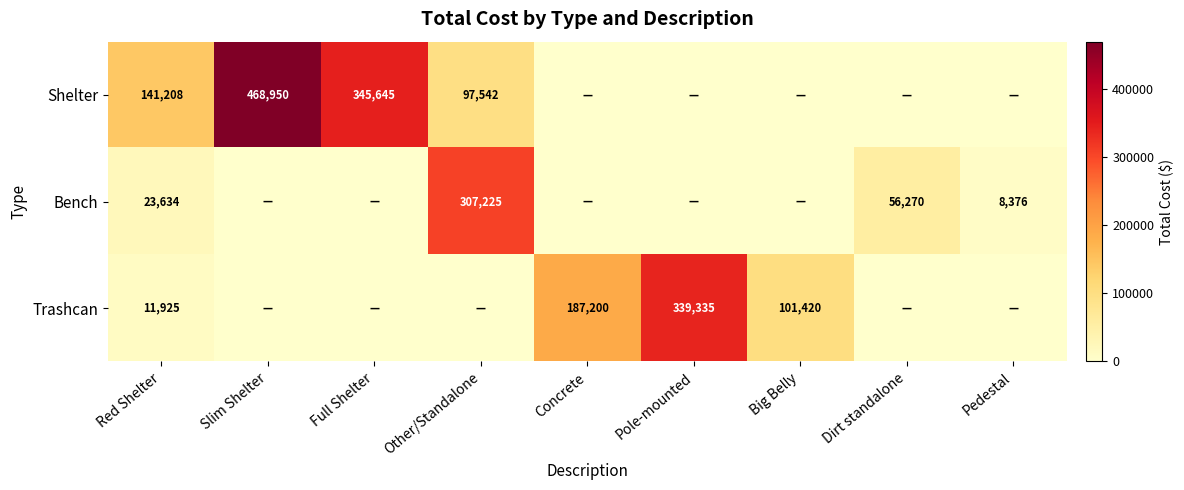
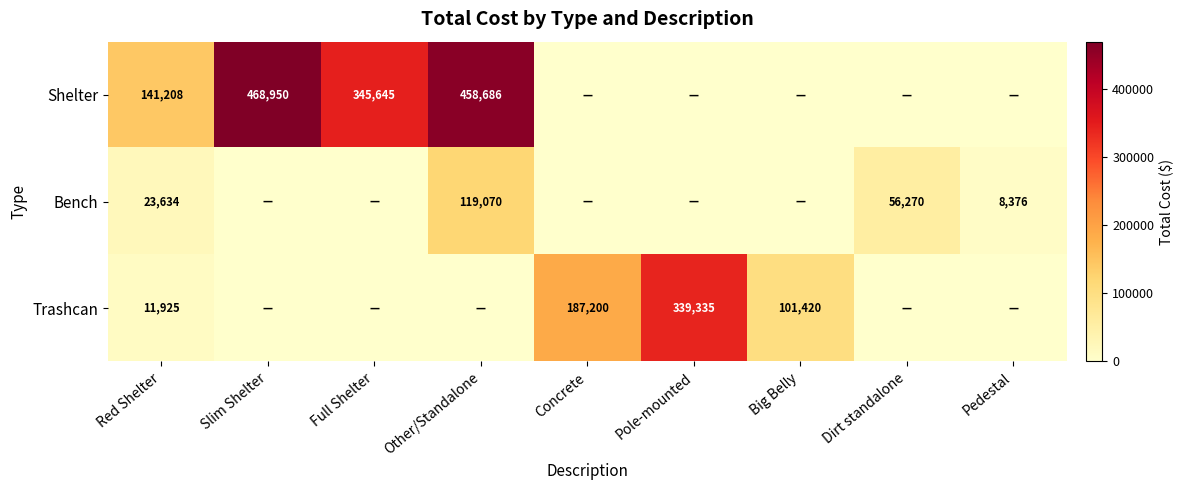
  {
    "Shelter": {
      "Red Shelter": "141,208",
      "Slim Shelter": "468,950",
      "Full Shelter": "345,645",
-     "Other/Standalone": "97,542"
+     "Other/Standalone": "458,686"
    },
    "Bench": {
      "Red Shelter": "23,634",
-     "Other/Standalone": "307,225",
+     "Other/Standalone": "119,070",
      "Dirt standalone": "56,270",
      "Pedestal": "8,376"
    },
    "Trashcan": {
      "Red Shelter": "11,925",
      "Concrete": "187,200",
      "Pole-mounted": "339,335",
      "Big Belly": "101,420"
    }
  }
